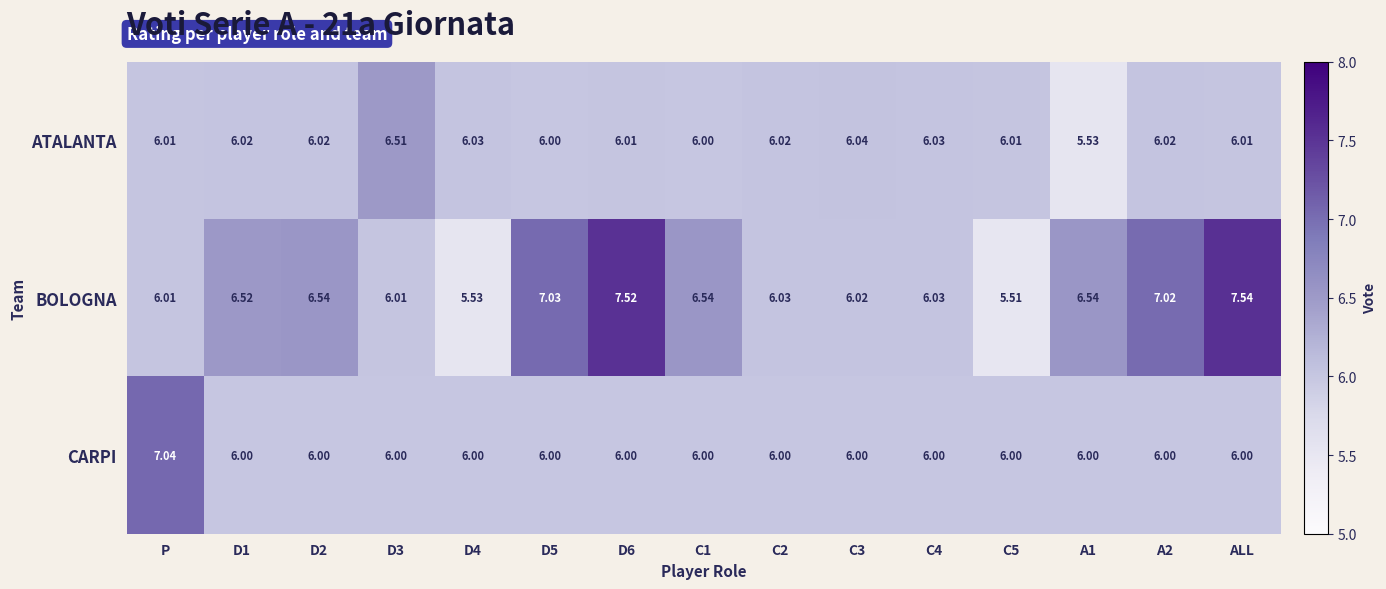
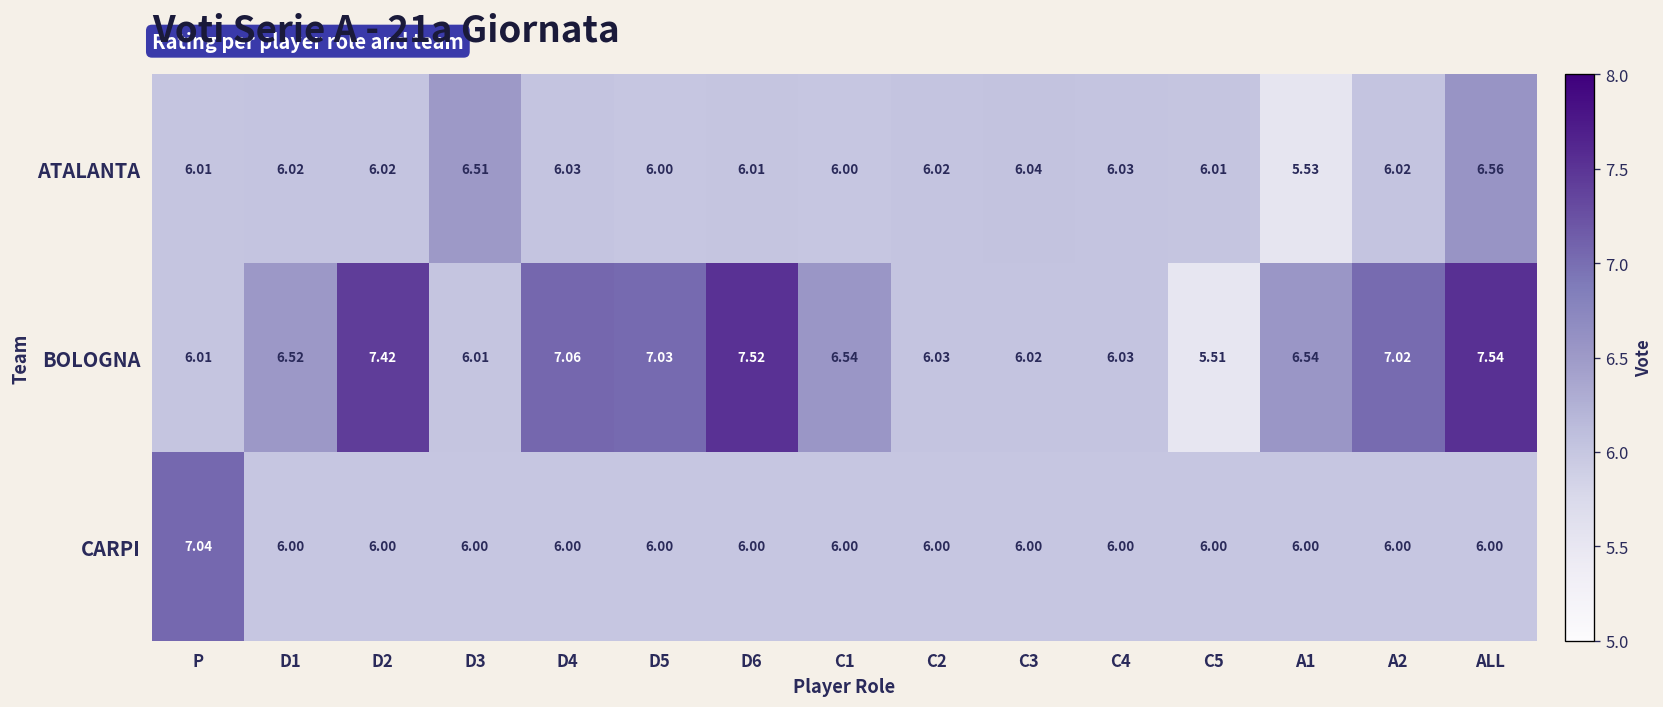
  {
    "ATALANTA": {
      "P": 6.01,
      "D1": 6.02,
      "D2": 6.02,
      "D3": 6.51,
      "D4": 6.03,
      "D5": 6.00,
      "D6": 6.01,
      "C1": 6.00,
      "C2": 6.02,
      "C3": 6.04,
      "C4": 6.03,
      "C5": 6.01,
      "A1": 5.53,
      "A2": 6.02,
-     "ALL": 6.01
+     "ALL": 6.56
    },
    "BOLOGNA": {
      "P": 6.01,
      "D1": 6.52,
-     "D2": 6.54,
+     "D2": 7.42,
      "D3": 6.01,
-     "D4": 5.53,
+     "D4": 7.06,
      "D5": 7.03,
      "D6": 7.52,
      "C1": 6.54,
      "C2": 6.03,
      "C3": 6.02,
      "C4": 6.03,
      "C5": 5.51,
      "A1": 6.54,
      "A2": 7.02,
      "ALL": 7.54
    },
    "CARPI": {
      "P": 7.04,
      "D1": 6.00,
      "D2": 6.00,
      "D3": 6.00,
      "D4": 6.00,
      "D5": 6.00,
      "D6": 6.00,
      "C1": 6.00,
      "C2": 6.00,
      "C3": 6.00,
      "C4": 6.00,
      "C5": 6.00,
      "A1": 6.00,
      "A2": 6.00,
      "ALL": 6.00
    }
  }
